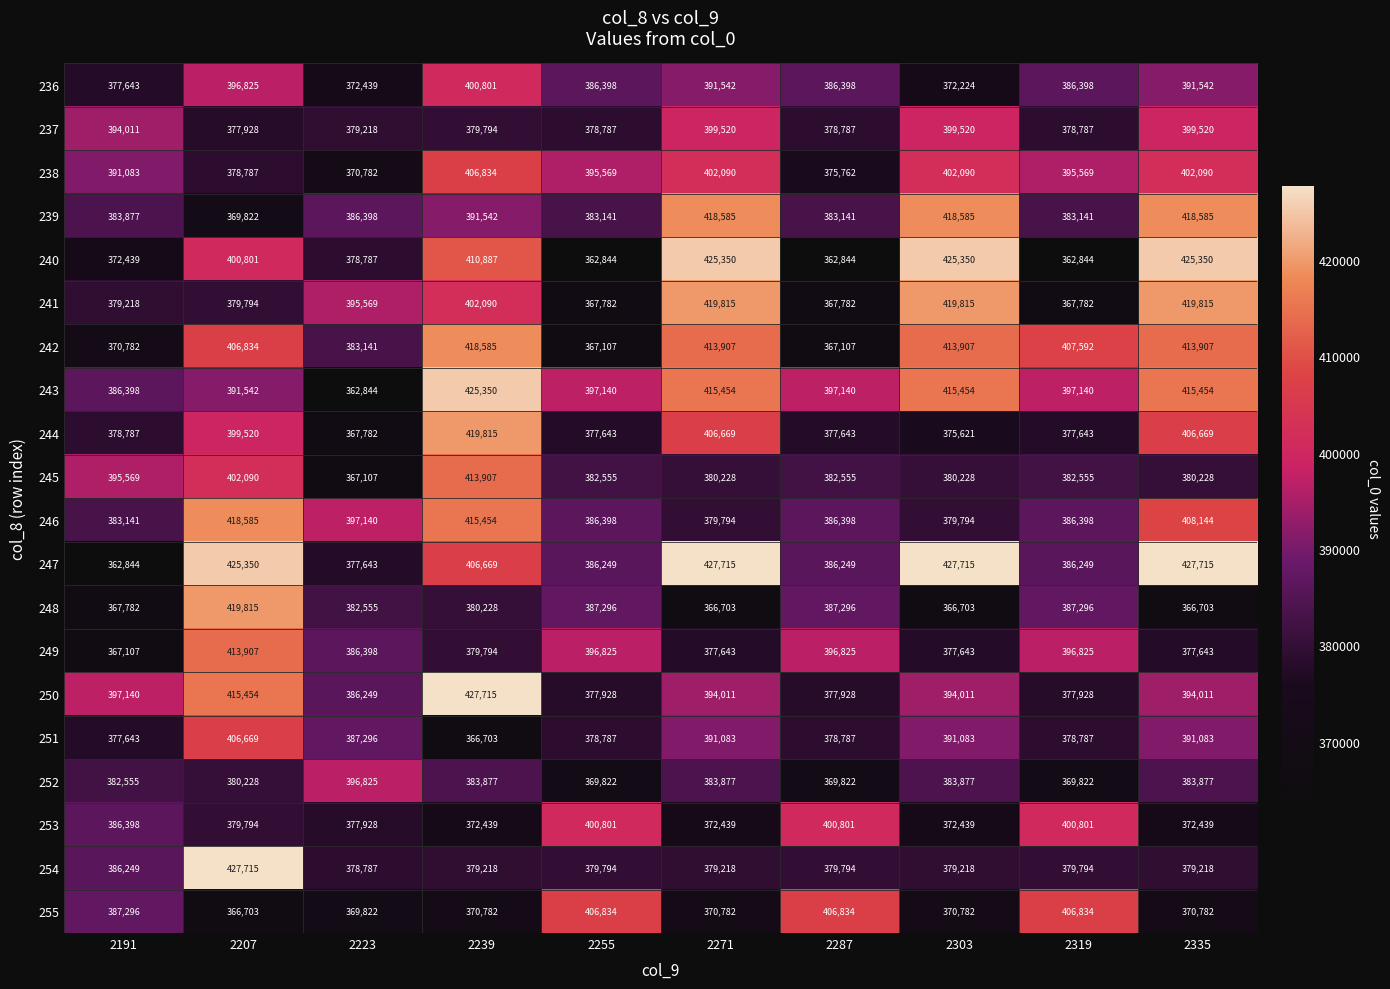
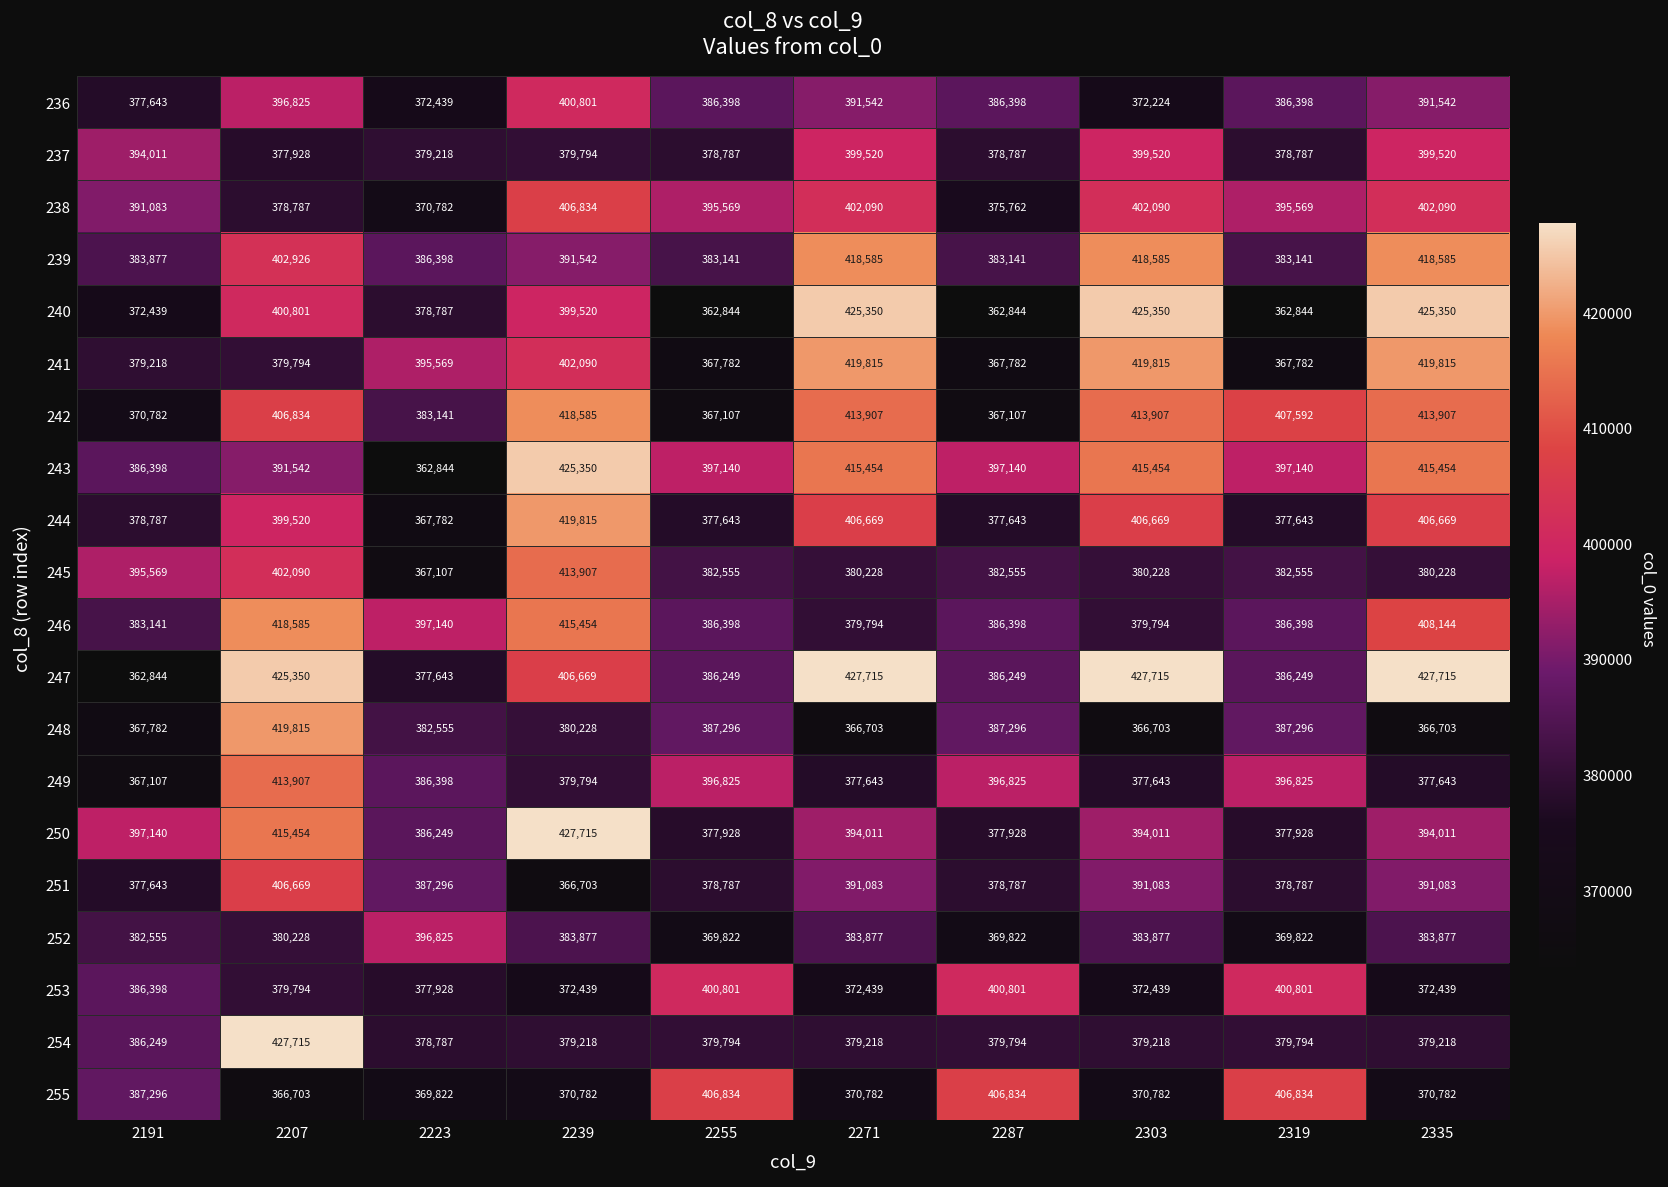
  {
    "236": {
      "2191": "377,643",
      "2207": "396,825",
      "2223": "372,439",
      "2239": "400,801",
      "2255": "386,398",
      "2271": "391,542",
      "2287": "386,398",
      "2303": "372,224",
      "2319": "386,398",
      "2335": "391,542"
    },
    "237": {
      "2191": "394,011",
      "2207": "377,928",
      "2223": "379,218",
      "2239": "379,794",
      "2255": "378,787",
      "2271": "399,520",
      "2287": "378,787",
      "2303": "399,520",
      "2319": "378,787",
      "2335": "399,520"
    },
    "238": {
      "2191": "391,083",
      "2207": "378,787",
      "2223": "370,782",
      "2239": "406,834",
      "2255": "395,569",
      "2271": "402,090",
      "2287": "375,762",
      "2303": "402,090",
      "2319": "395,569",
      "2335": "402,090"
    },
    "239": {
      "2191": "383,877",
-     "2207": "369,822",
+     "2207": "402,926",
      "2223": "386,398",
      "2239": "391,542",
      "2255": "383,141",
      "2271": "418,585",
      "2287": "383,141",
      "2303": "418,585",
      "2319": "383,141",
      "2335": "418,585"
    },
    "240": {
      "2191": "372,439",
      "2207": "400,801",
      "2223": "378,787",
-     "2239": "410,887",
+     "2239": "399,520",
      "2255": "362,844",
      "2271": "425,350",
      "2287": "362,844",
      "2303": "425,350",
      "2319": "362,844",
      "2335": "425,350"
    },
    "241": {
      "2191": "379,218",
      "2207": "379,794",
      "2223": "395,569",
      "2239": "402,090",
      "2255": "367,782",
      "2271": "419,815",
      "2287": "367,782",
      "2303": "419,815",
      "2319": "367,782",
      "2335": "419,815"
    },
    "242": {
      "2191": "370,782",
      "2207": "406,834",
      "2223": "383,141",
      "2239": "418,585",
      "2255": "367,107",
      "2271": "413,907",
      "2287": "367,107",
      "2303": "413,907",
      "2319": "407,592",
      "2335": "413,907"
    },
    "243": {
      "2191": "386,398",
      "2207": "391,542",
      "2223": "362,844",
      "2239": "425,350",
      "2255": "397,140",
      "2271": "415,454",
      "2287": "397,140",
      "2303": "415,454",
      "2319": "397,140",
      "2335": "415,454"
    },
    "244": {
      "2191": "378,787",
      "2207": "399,520",
      "2223": "367,782",
      "2239": "419,815",
      "2255": "377,643",
      "2271": "406,669",
      "2287": "377,643",
-     "2303": "375,621",
+     "2303": "406,669",
      "2319": "377,643",
      "2335": "406,669"
    },
    "245": {
      "2191": "395,569",
      "2207": "402,090",
      "2223": "367,107",
      "2239": "413,907",
      "2255": "382,555",
      "2271": "380,228",
      "2287": "382,555",
      "2303": "380,228",
      "2319": "382,555",
      "2335": "380,228"
    },
    "246": {
      "2191": "383,141",
      "2207": "418,585",
      "2223": "397,140",
      "2239": "415,454",
      "2255": "386,398",
      "2271": "379,794",
      "2287": "386,398",
      "2303": "379,794",
      "2319": "386,398",
      "2335": "408,144"
    },
    "247": {
      "2191": "362,844",
      "2207": "425,350",
      "2223": "377,643",
      "2239": "406,669",
      "2255": "386,249",
      "2271": "427,715",
      "2287": "386,249",
      "2303": "427,715",
      "2319": "386,249",
      "2335": "427,715"
    },
    "248": {
      "2191": "367,782",
      "2207": "419,815",
      "2223": "382,555",
      "2239": "380,228",
      "2255": "387,296",
      "2271": "366,703",
      "2287": "387,296",
      "2303": "366,703",
      "2319": "387,296",
      "2335": "366,703"
    },
    "249": {
      "2191": "367,107",
      "2207": "413,907",
      "2223": "386,398",
      "2239": "379,794",
      "2255": "396,825",
      "2271": "377,643",
      "2287": "396,825",
      "2303": "377,643",
      "2319": "396,825",
      "2335": "377,643"
    },
    "250": {
      "2191": "397,140",
      "2207": "415,454",
      "2223": "386,249",
      "2239": "427,715",
      "2255": "377,928",
      "2271": "394,011",
      "2287": "377,928",
      "2303": "394,011",
      "2319": "377,928",
      "2335": "394,011"
    },
    "251": {
      "2191": "377,643",
      "2207": "406,669",
      "2223": "387,296",
      "2239": "366,703",
      "2255": "378,787",
      "2271": "391,083",
      "2287": "378,787",
      "2303": "391,083",
      "2319": "378,787",
      "2335": "391,083"
    },
    "252": {
      "2191": "382,555",
      "2207": "380,228",
      "2223": "396,825",
      "2239": "383,877",
      "2255": "369,822",
      "2271": "383,877",
      "2287": "369,822",
      "2303": "383,877",
      "2319": "369,822",
      "2335": "383,877"
    },
    "253": {
      "2191": "386,398",
      "2207": "379,794",
      "2223": "377,928",
      "2239": "372,439",
      "2255": "400,801",
      "2271": "372,439",
      "2287": "400,801",
      "2303": "372,439",
      "2319": "400,801",
      "2335": "372,439"
    },
    "254": {
      "2191": "386,249",
      "2207": "427,715",
      "2223": "378,787",
      "2239": "379,218",
      "2255": "379,794",
      "2271": "379,218",
      "2287": "379,794",
      "2303": "379,218",
      "2319": "379,794",
      "2335": "379,218"
    },
    "255": {
      "2191": "387,296",
      "2207": "366,703",
      "2223": "369,822",
      "2239": "370,782",
      "2255": "406,834",
      "2271": "370,782",
      "2287": "406,834",
      "2303": "370,782",
      "2319": "406,834",
      "2335": "370,782"
    }
  }
